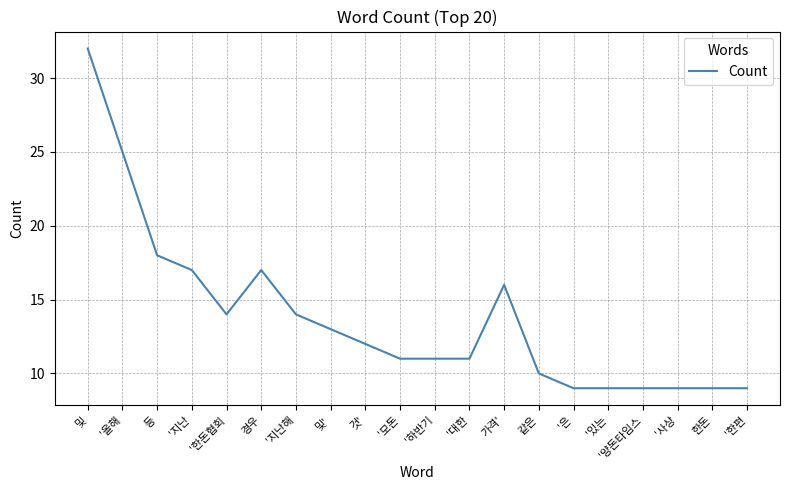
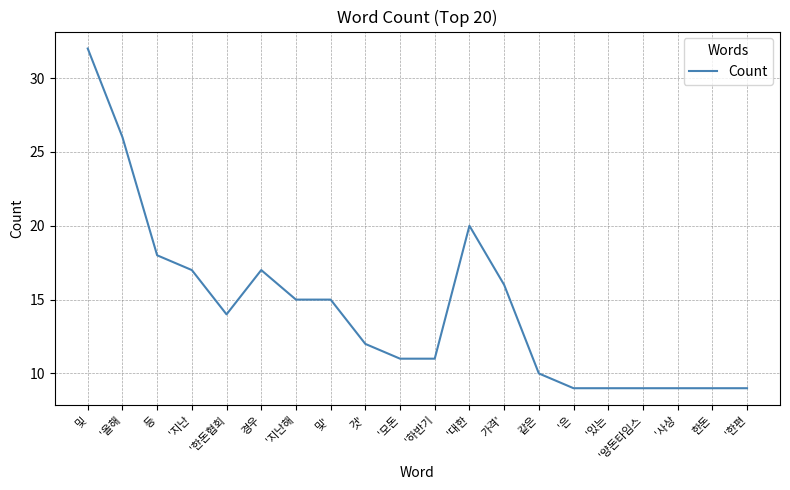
  {
    "및": 32,
-   "'올해": 25,
+   "'올해": 26,
    "등": 18,
    "'지난": 17,
    "'한돈협회": 14,
    "경우": 17,
-   "'지난해": 14,
-   "및'": 13,
+   "'지난해": 15,
+   "및'": 15,
    "것'": 12,
    "'모돈": 11,
    "'하반기": 11,
-   "'대한": 11,
+   "'대한": 20,
    "가격'": 16,
    "같은": 10,
    "'은": 9,
    "'있는": 9,
    "'양돈타임스": 9,
    "'사상": 9,
    "한돈": 9,
    "'한편": 9
  }
